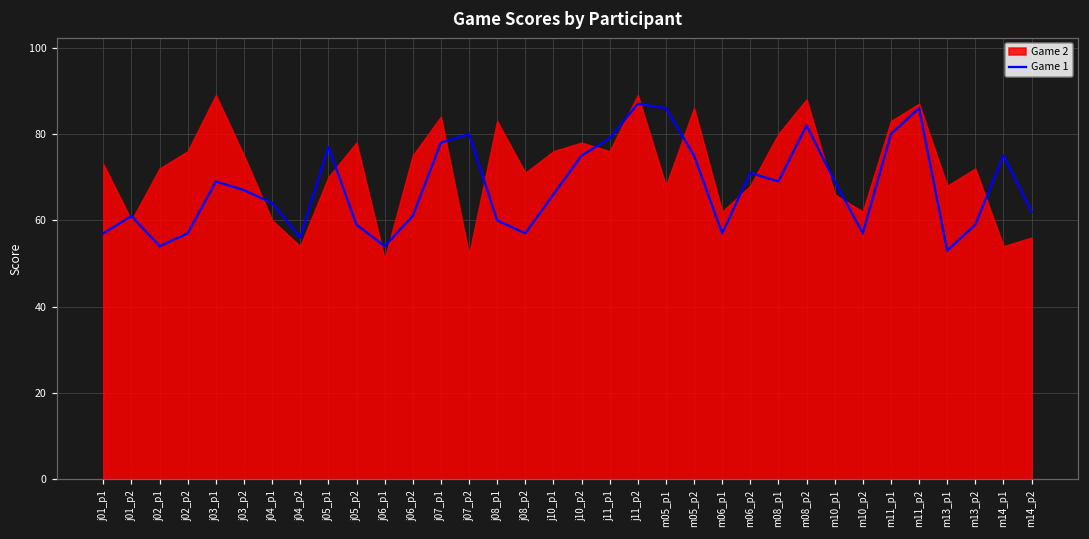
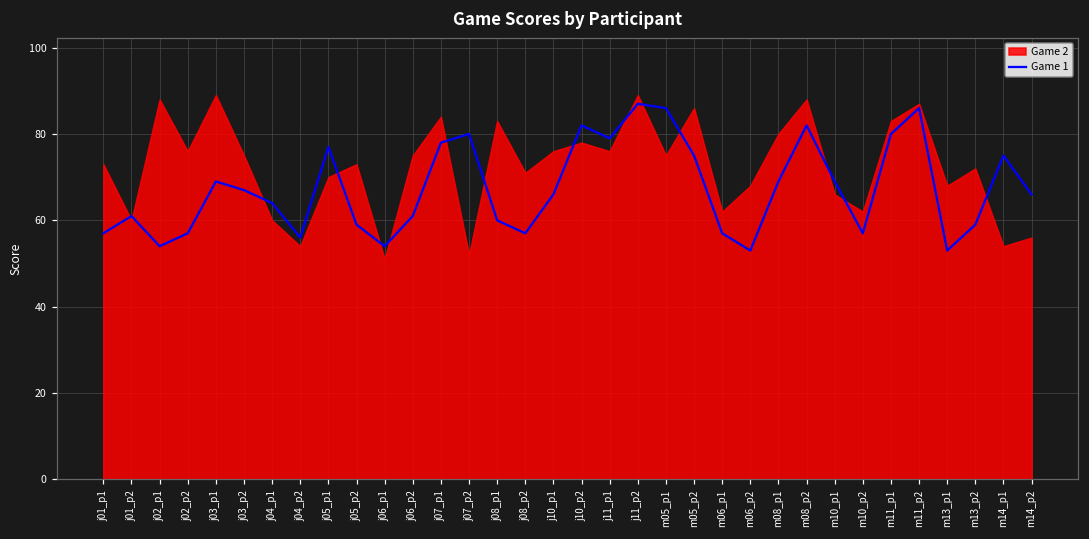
  {
    "Game 1": {
      "j01_p1": 57,
      "j01_p2": 61,
      "j02_p1": 54,
      "j02_p2": 57,
      "j03_p1": 69,
      "j03_p2": 67,
      "j04_p1": 64,
      "j04_p2": 56,
      "j05_p1": 77,
      "j05_p2": 59,
      "j06_p1": 54,
      "j06_p2": 61,
      "j07_p1": 78,
      "j07_p2": 80,
      "j08_p1": 60,
      "j08_p2": 57,
      "j10_p1": 66,
-     "j10_p2": 75,
+     "j10_p2": 82,
      "j11_p1": 79,
      "j11_p2": 87,
      "m05_p1": 86,
      "m05_p2": 75,
      "m06_p1": 57,
-     "m06_p2": 71,
+     "m06_p2": 53,
      "m08_p1": 69,
      "m08_p2": 82,
      "m10_p1": 69,
      "m10_p2": 57,
      "m11_p1": 80,
      "m11_p2": 86,
      "m13_p1": 53,
      "m13_p2": 59,
      "m14_p1": 75,
-     "m14_p2": 62
+     "m14_p2": 66
    },
    "Game 2": {
      "j01_p1": 73,
      "j01_p2": 60,
-     "j02_p1": 72,
+     "j02_p1": 88,
      "j02_p2": 76,
      "j03_p1": 89,
      "j03_p2": 75,
      "j04_p1": 60,
      "j04_p2": 54,
      "j05_p1": 70,
-     "j05_p2": 78,
+     "j05_p2": 73,
      "j06_p1": 51,
      "j06_p2": 75,
      "j07_p1": 84,
      "j07_p2": 52,
      "j08_p1": 83,
      "j08_p2": 71,
      "j10_p1": 76,
      "j10_p2": 78,
      "j11_p1": 76,
      "j11_p2": 89,
-     "m05_p1": 68,
+     "m05_p1": 75,
      "m05_p2": 86,
      "m06_p1": 62,
      "m06_p2": 68,
      "m08_p1": 80,
      "m08_p2": 88,
      "m10_p1": 66,
      "m10_p2": 62,
      "m11_p1": 83,
      "m11_p2": 87,
      "m13_p1": 68,
      "m13_p2": 72,
      "m14_p1": 54,
      "m14_p2": 56
    }
  }
